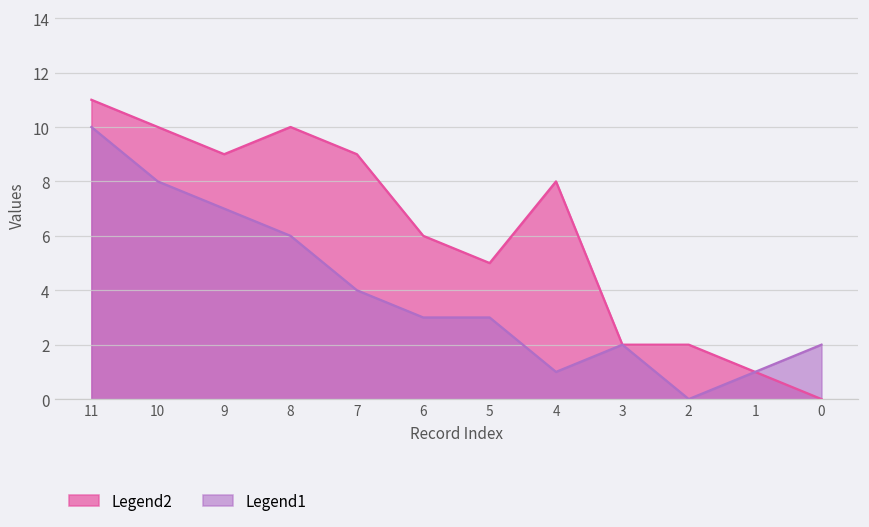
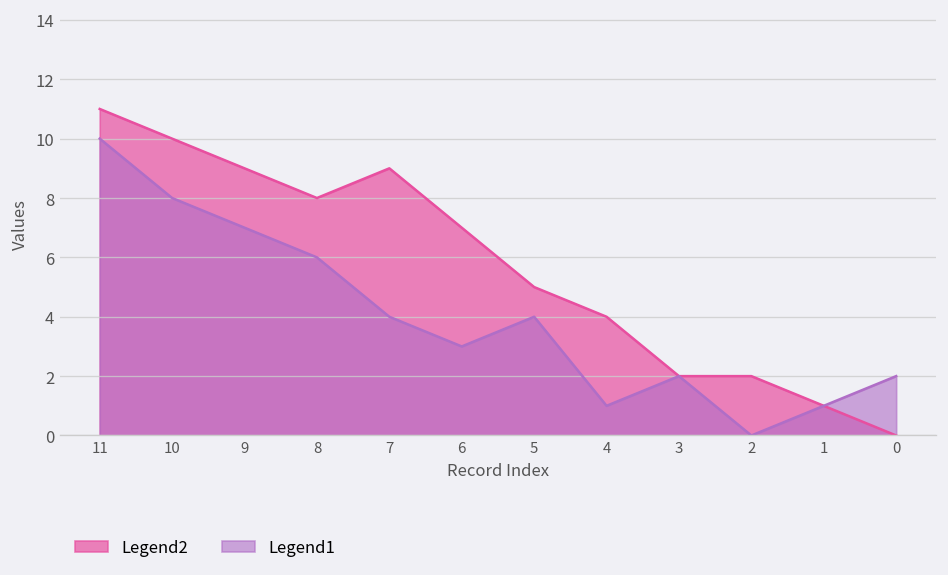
  {
    "Legend2": {
      "11": 11,
      "10": 10,
      "9": 9,
-     "8": 10,
+     "8": 8,
      "7": 9,
-     "6": 6,
+     "6": 7,
      "5": 5,
-     "4": 8,
+     "4": 4,
      "2": 2,
      "0": 0
    },
    "Legend1": {
      "11": 10,
      "10": 8,
      "9": 7,
      "8": 6,
      "7": 4,
      "6": 3,
-     "5": 3,
+     "5": 4,
      "4": 1,
      "2": 0,
      "0": 2
    }
  }
